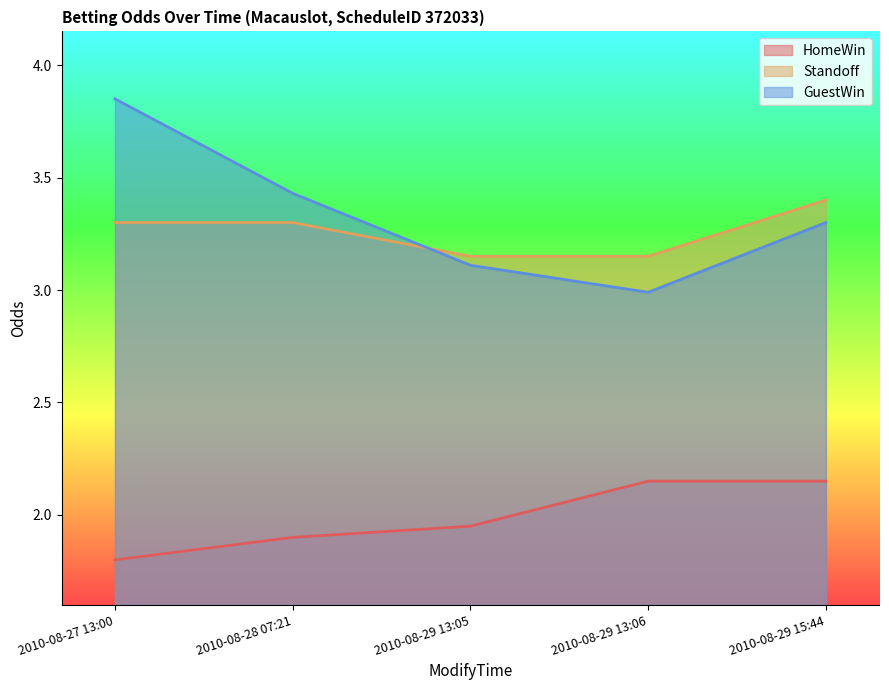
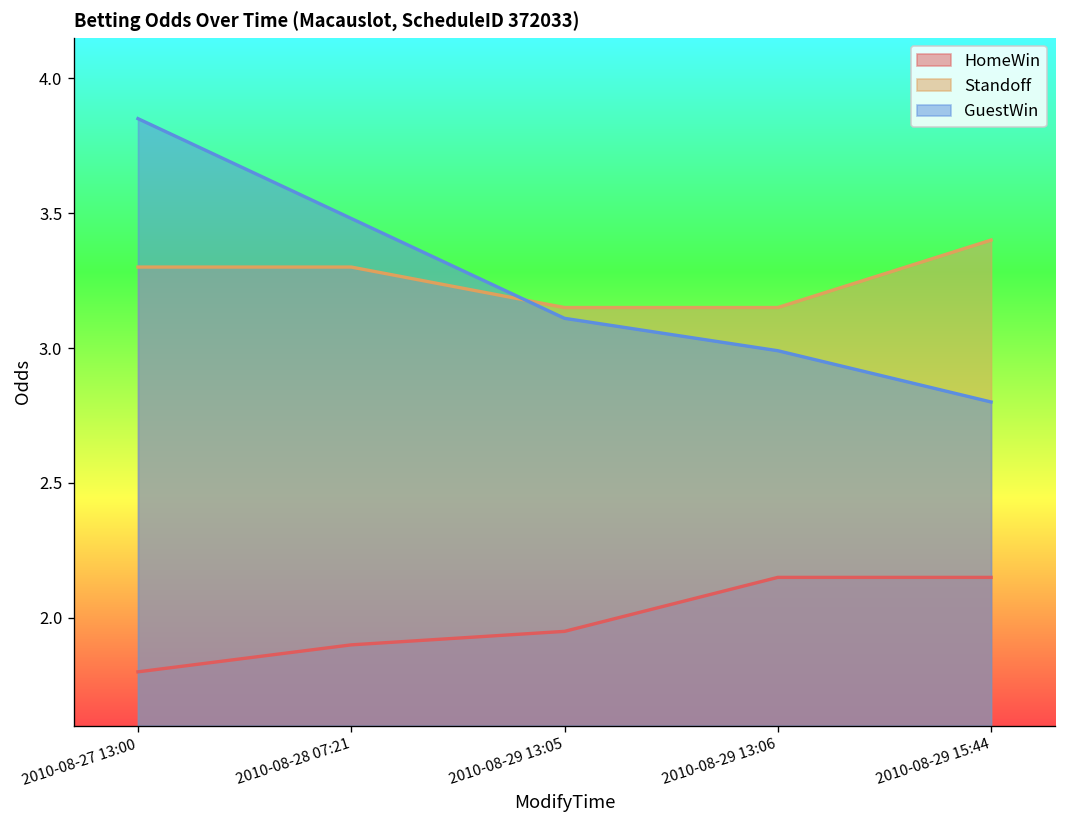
  {
    "GuestWin": {
      "2010-08-27 13:00": 3.85,
-     "2010-08-28 07:21": 3.43,
+     "2010-08-28 07:21": 3.48,
      "2010-08-29 13:05": 3.11,
      "2010-08-29 13:06": 2.99,
-     "2010-08-29 15:44": 3.3
+     "2010-08-29 15:44": 2.8
    }
  }
